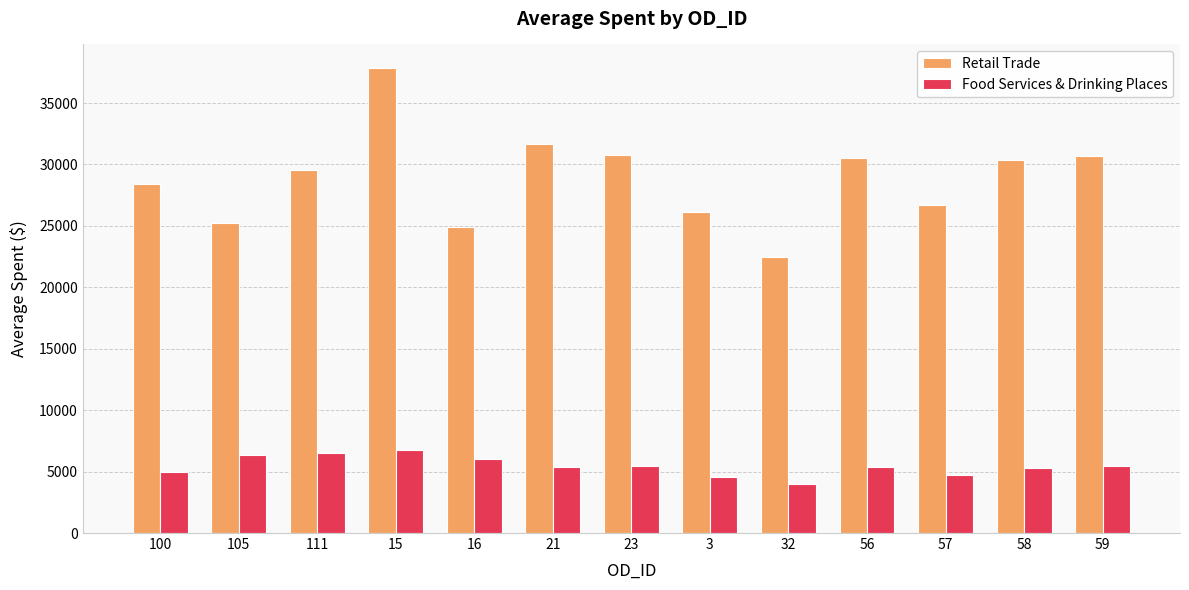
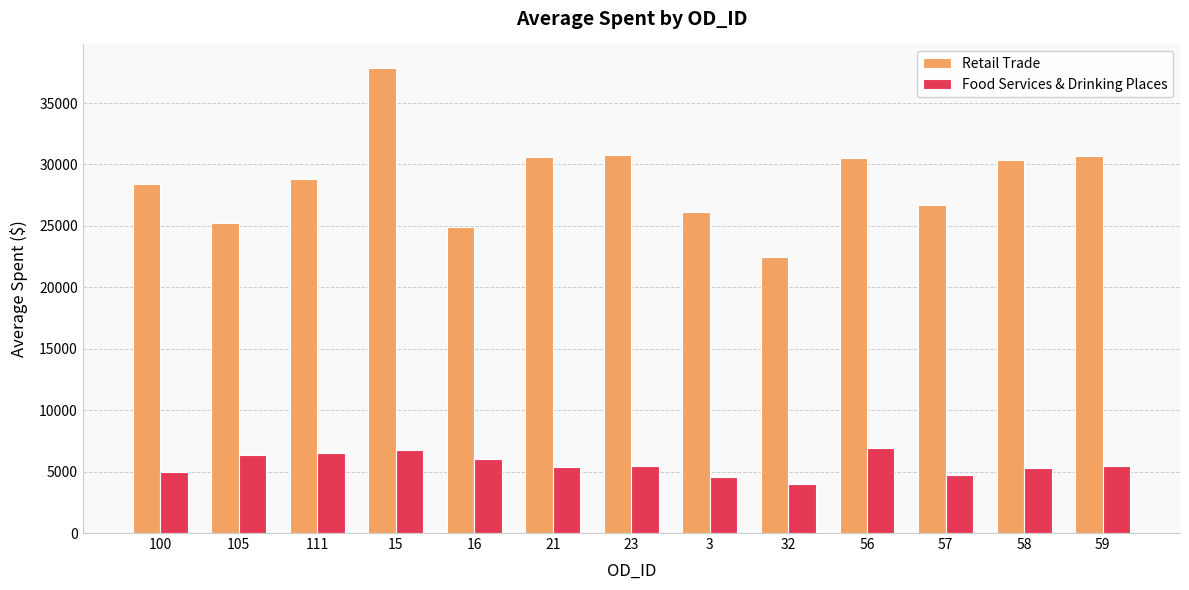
  {
    "Retail Trade": {
      "100": 28400,
      "105": 25200,
-     "111": 29600,
+     "111": 28800,
      "15": 37900,
      "16": 24900,
-     "21": 31700,
+     "21": 30600,
      "23": 30800,
      "3": 26100,
      "32": 22400,
      "56": 30600,
      "57": 26700,
      "58": 30400,
      "59": 30700
    },
    "Food Services & Drinking Places": {
      "100": 5000,
      "105": 6300,
      "111": 6500,
      "15": 6800,
      "16": 6000,
      "21": 5400,
      "23": 5400,
      "3": 4600,
      "32": 4000,
-     "56": 5400,
+     "56": 6900,
      "57": 4700,
      "58": 5300,
      "59": 5500
    }
  }
